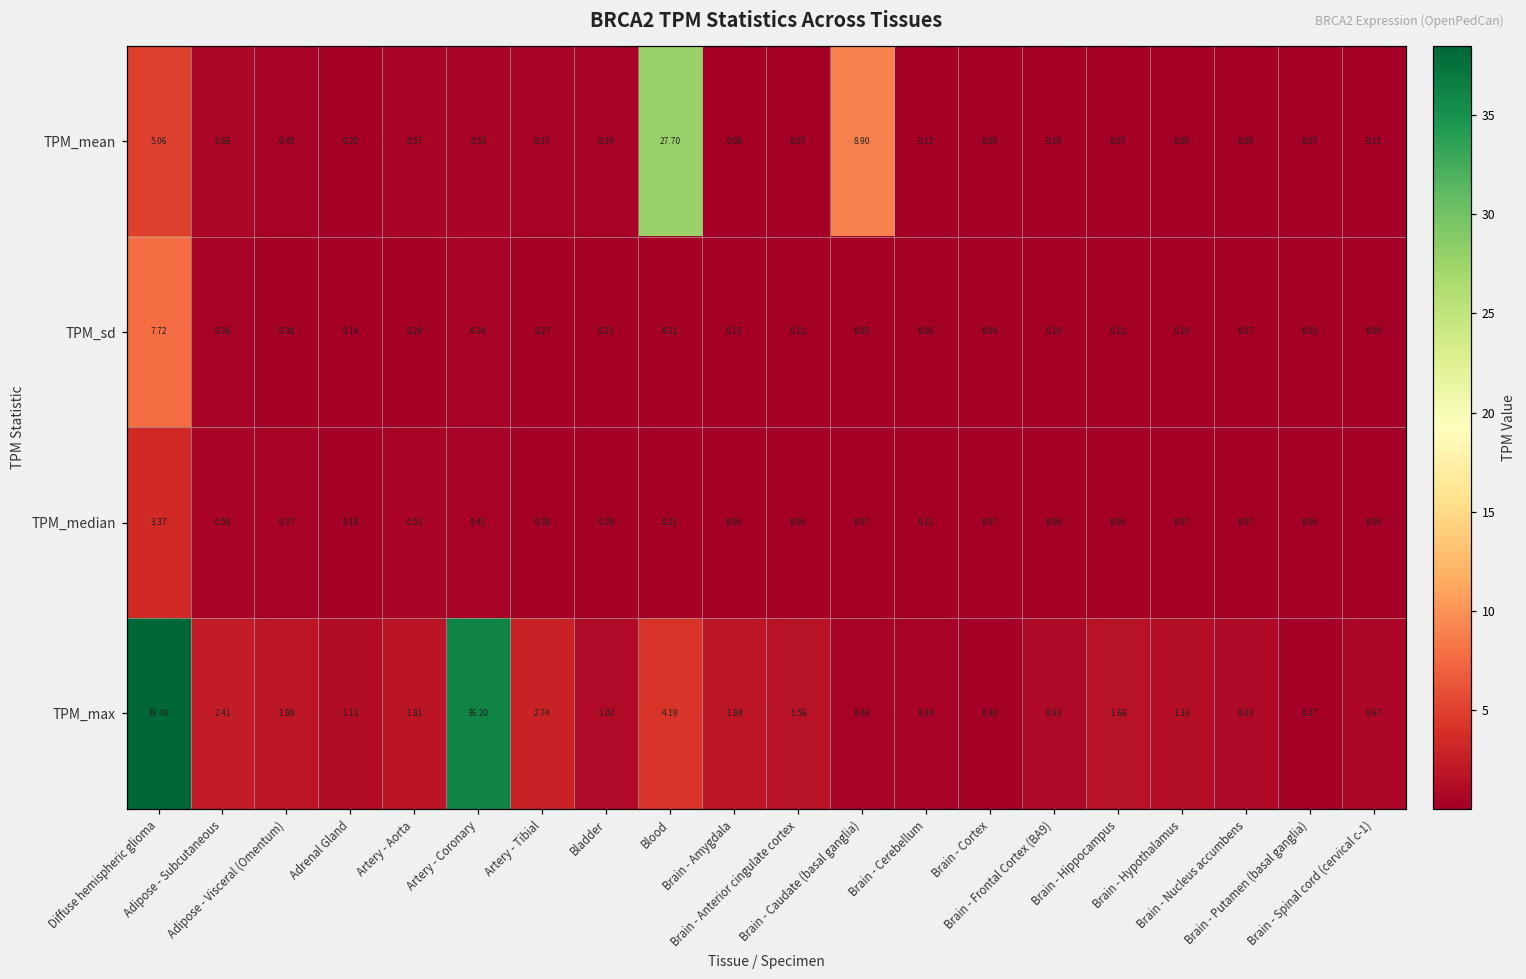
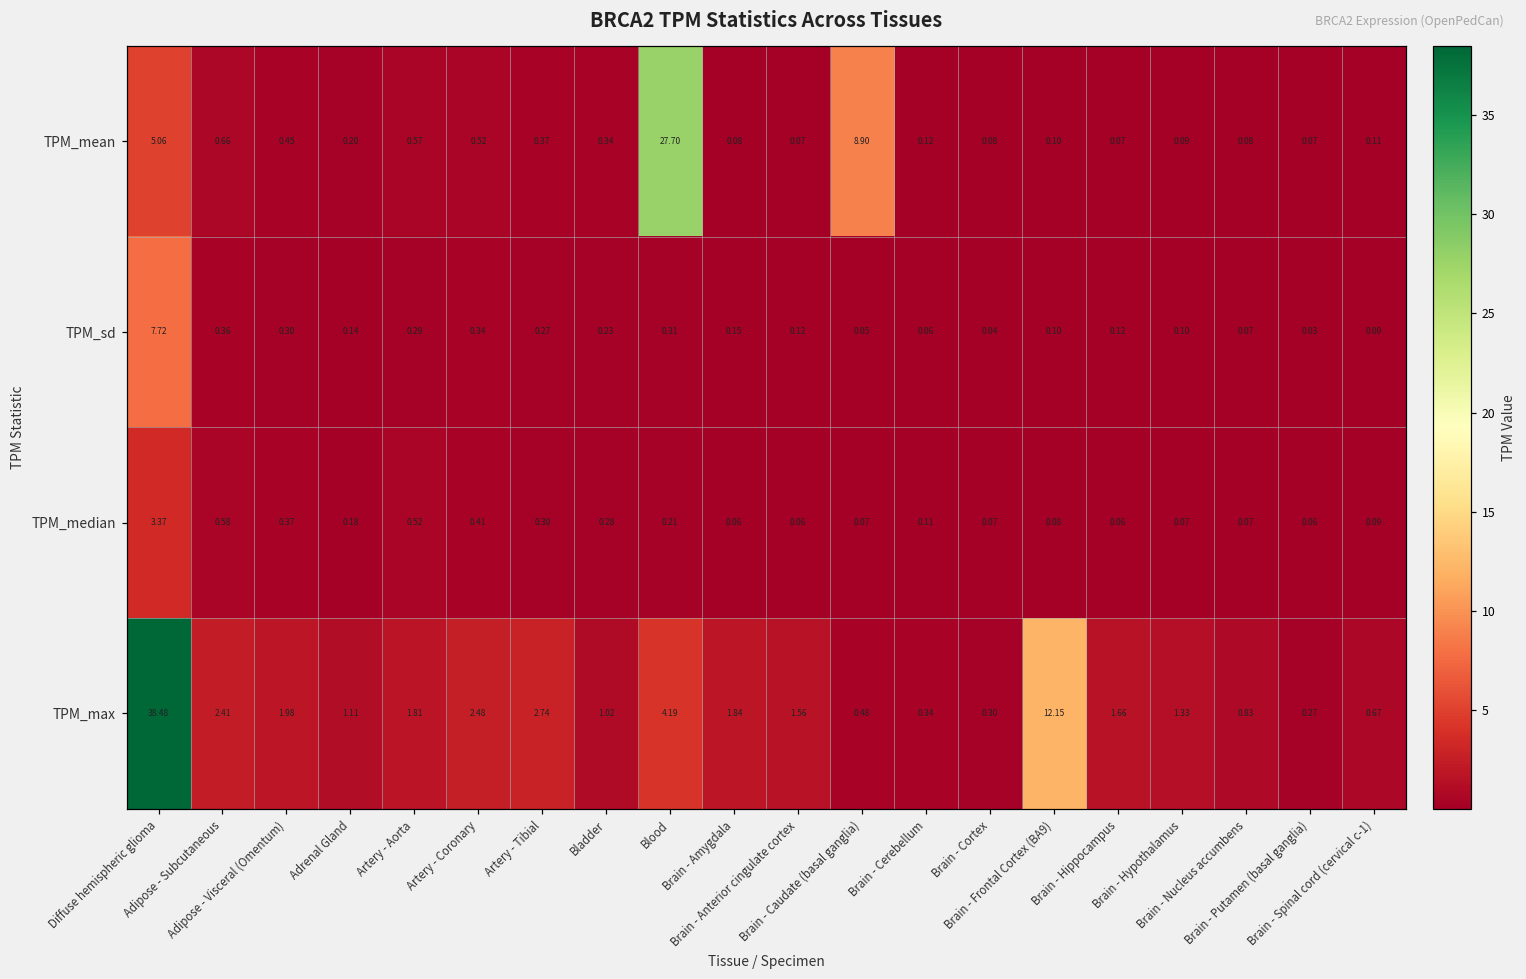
  {
    "TPM_mean": {
      "Diffuse hemispheric glioma": 5.06,
      "Adipose - Subcutaneous": 0.66,
      "Adipose - Visceral (Omentum)": 0.45,
      "Adrenal Gland": 0.20,
      "Artery - Aorta": 0.57,
      "Artery - Coronary": 0.52,
      "Artery - Tibial": 0.37,
      "Bladder": 0.34,
      "Blood": 27.70,
      "Brain - Amygdala": 0.08,
      "Brain - Anterior cingulate cortex": 0.07,
      "Brain - Caudate (basal ganglia)": 8.90,
      "Brain - Cerebellum": 0.12,
      "Brain - Cortex": 0.08,
      "Brain - Frontal Cortex (BA9)": 0.10,
      "Brain - Hippocampus": 0.07,
      "Brain - Hypothalamus": 0.09,
      "Brain - Nucleus accumbens": 0.08,
      "Brain - Putamen (basal ganglia)": 0.07,
      "Brain - Spinal cord (cervical c-1)": 0.11
    },
    "TPM_sd": {
      "Diffuse hemispheric glioma": 7.72,
      "Adipose - Subcutaneous": 0.36,
      "Adipose - Visceral (Omentum)": 0.30,
      "Adrenal Gland": 0.14,
      "Artery - Aorta": 0.29,
      "Artery - Coronary": 0.34,
      "Artery - Tibial": 0.27,
      "Bladder": 0.23,
      "Blood": 0.31,
      "Brain - Amygdala": 0.15,
      "Brain - Anterior cingulate cortex": 0.12,
      "Brain - Caudate (basal ganglia)": 0.05,
      "Brain - Cerebellum": 0.06,
      "Brain - Cortex": 0.04,
      "Brain - Frontal Cortex (BA9)": 0.10,
      "Brain - Hippocampus": 0.12,
      "Brain - Hypothalamus": 0.10,
      "Brain - Nucleus accumbens": 0.07,
      "Brain - Putamen (basal ganglia)": 0.03,
      "Brain - Spinal cord (cervical c-1)": 0.09
    },
    "TPM_median": {
      "Diffuse hemispheric glioma": 3.37,
      "Adipose - Subcutaneous": 0.58,
      "Adipose - Visceral (Omentum)": 0.37,
      "Adrenal Gland": 0.18,
      "Artery - Aorta": 0.52,
      "Artery - Coronary": 0.41,
      "Artery - Tibial": 0.30,
      "Bladder": 0.28,
      "Blood": 0.21,
      "Brain - Amygdala": 0.06,
      "Brain - Anterior cingulate cortex": 0.06,
      "Brain - Caudate (basal ganglia)": 0.07,
      "Brain - Cerebellum": 0.11,
      "Brain - Cortex": 0.07,
      "Brain - Frontal Cortex (BA9)": 0.08,
      "Brain - Hippocampus": 0.06,
      "Brain - Hypothalamus": 0.07,
      "Brain - Nucleus accumbens": 0.07,
      "Brain - Putamen (basal ganglia)": 0.06,
      "Brain - Spinal cord (cervical c-1)": 0.09
    },
    "TPM_max": {
      "Diffuse hemispheric glioma": 38.48,
      "Adipose - Subcutaneous": 2.41,
      "Adipose - Visceral (Omentum)": 1.98,
      "Adrenal Gland": 1.11,
      "Artery - Aorta": 1.81,
-     "Artery - Coronary": 36.20,
+     "Artery - Coronary": 2.48,
      "Artery - Tibial": 2.74,
      "Bladder": 1.02,
      "Blood": 4.19,
      "Brain - Amygdala": 1.84,
      "Brain - Anterior cingulate cortex": 1.56,
      "Brain - Caudate (basal ganglia)": 0.48,
      "Brain - Cerebellum": 0.34,
      "Brain - Cortex": 0.30,
-     "Brain - Frontal Cortex (BA9)": 0.93,
+     "Brain - Frontal Cortex (BA9)": 12.15,
      "Brain - Hippocampus": 1.66,
      "Brain - Hypothalamus": 1.33,
      "Brain - Nucleus accumbens": 0.83,
      "Brain - Putamen (basal ganglia)": 0.27,
      "Brain - Spinal cord (cervical c-1)": 0.67
    }
  }
